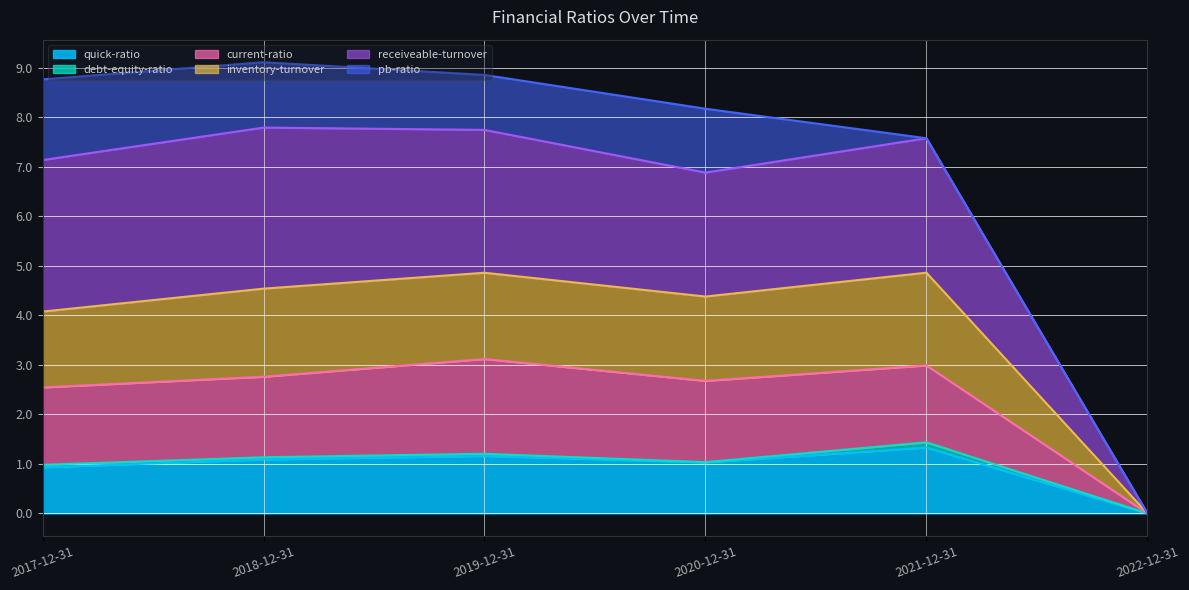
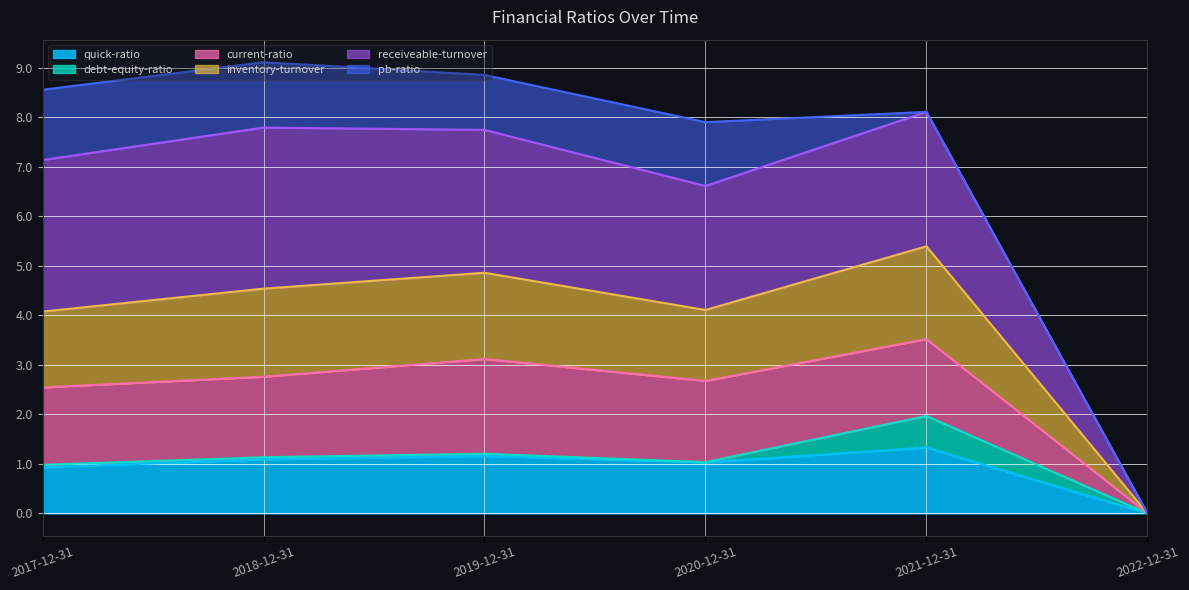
  {
    "quick-ratio": {
      "2021-12-31": 1.3
    },
    "debt-equity-ratio": {
-     "2021-12-31": 0.1
+     "2021-12-31": 0.6
    },
    "current-ratio": {
      "2017-12-31": 1.6,
      "2018-12-31": 1.6,
      "2019-12-31": 1.9,
      "2020-12-31": 1.6,
      "2021-12-31": 1.6
    },
    "inventory-turnover": {
      "2017-12-31": 1.5,
      "2018-12-31": 1.8,
      "2019-12-31": 1.7,
-     "2020-12-31": 1.7,
+     "2020-12-31": 1.4,
      "2021-12-31": 1.9
    },
    "receiveable-turnover": {
      "2017-12-31": 3.1,
      "2018-12-31": 3.3,
      "2019-12-31": 2.9,
      "2020-12-31": 2.5
    },
    "pb-ratio": {
-     "2017-12-31": 1.6,
+     "2017-12-31": 1.4,
      "2020-12-31": 1.3
    }
  }
